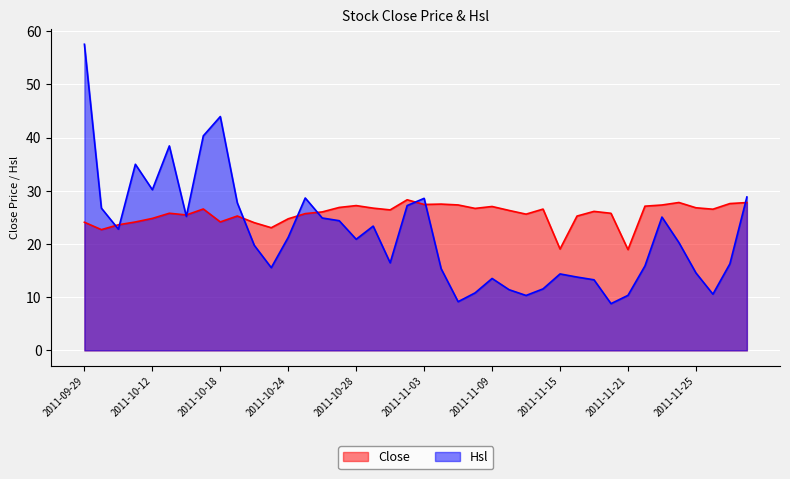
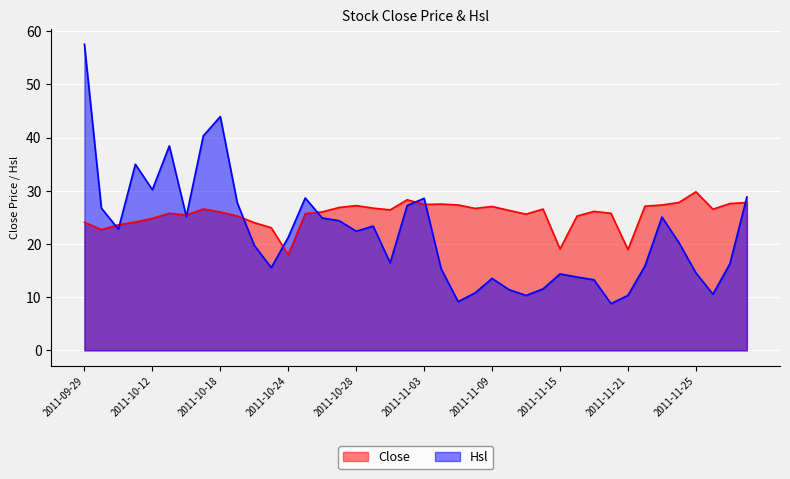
  {
    "Close": {
      "2011-09-29": 24,
      "2011-10-12": 25,
-     "2011-10-18": 24,
-     "2011-10-24": 25,
+     "2011-10-18": 26,
+     "2011-10-24": 18,
      "2011-10-28": 27,
      "2011-11-03": 27,
      "2011-11-09": 27,
      "2011-11-15": 19,
      "2011-11-21": 19,
-     "2011-11-25": 27
+     "2011-11-25": 30
    },
    "Hsl": {
      "2011-09-29": 58,
      "2011-10-12": 30,
      "2011-10-18": 44,
      "2011-10-24": 21,
-     "2011-10-28": 21,
+     "2011-10-28": 22,
      "2011-11-03": 29,
      "2011-11-09": 14,
      "2011-11-15": 14,
      "2011-11-21": 10,
      "2011-11-25": 15
    }
  }
